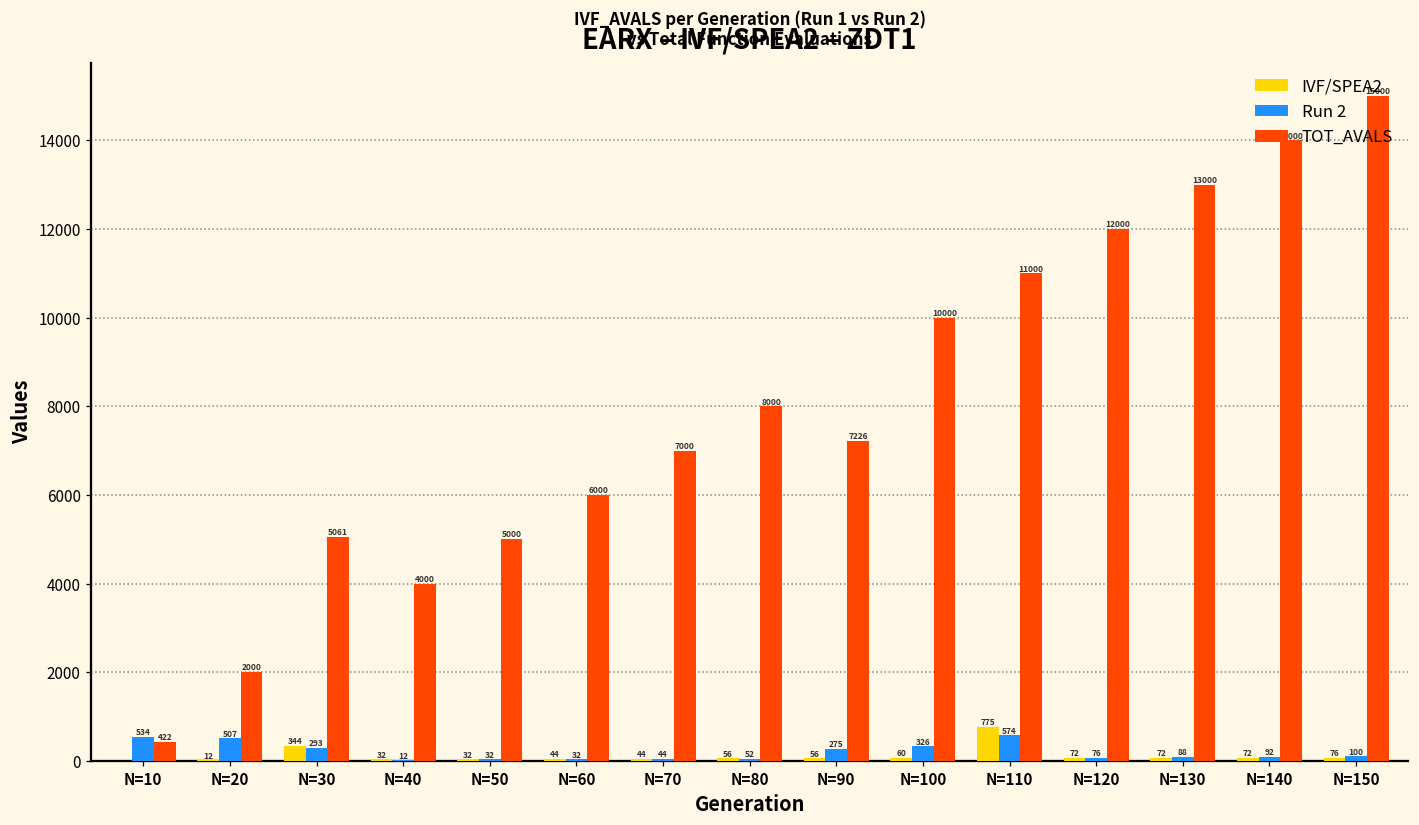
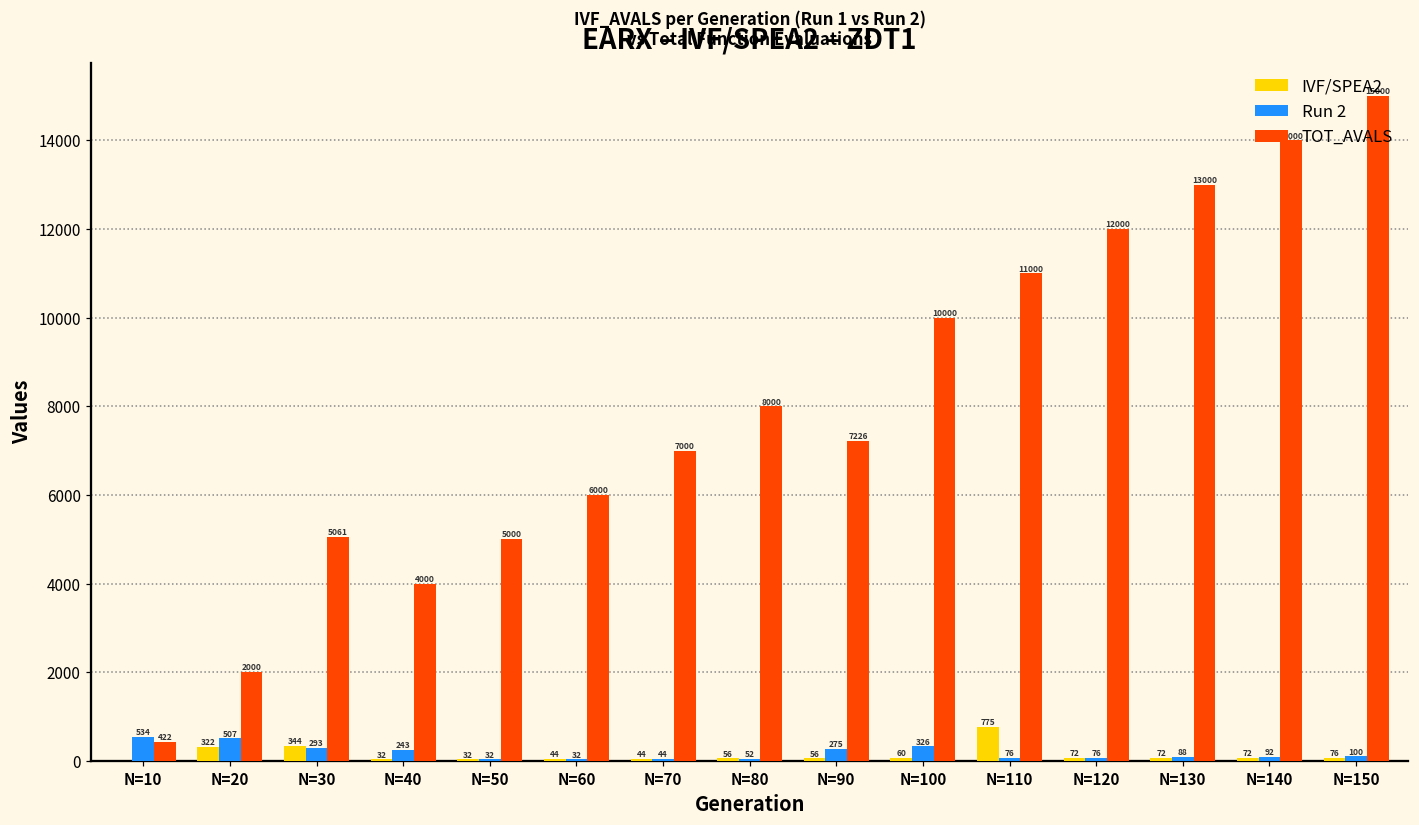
  {
    "IVF/SPEA2": {
-     "N=20": 12,
+     "N=20": 322,
      "N=40": 32,
      "N=50": 32,
      "N=60": 44,
      "N=70": 44,
      "N=80": 56,
      "N=90": 56,
      "N=100": 60,
      "N=120": 72,
      "N=130": 72,
      "N=140": 72,
      "N=150": 76
    },
    "Run 2": {
      "N=10": 534,
      "N=20": 507,
      "N=30": 293,
-     "N=40": 12,
+     "N=40": 243,
      "N=50": 32,
      "N=60": 32,
      "N=70": 44,
      "N=80": 52,
      "N=100": 326,
-     "N=110": 574,
+     "N=110": 76,
      "N=120": 76,
      "N=130": 88,
      "N=140": 92,
      "N=150": 100
    },
    "TOT_AVALS": {
      "N=20": 2000,
      "N=40": 4000,
      "N=50": 5000,
      "N=60": 6000,
      "N=70": 7000,
      "N=80": 8000,
      "N=100": 10000,
      "N=110": 11000,
      "N=120": 12000,
      "N=130": 13000,
      "N=140": 14000,
      "N=150": 15000
    }
  }
